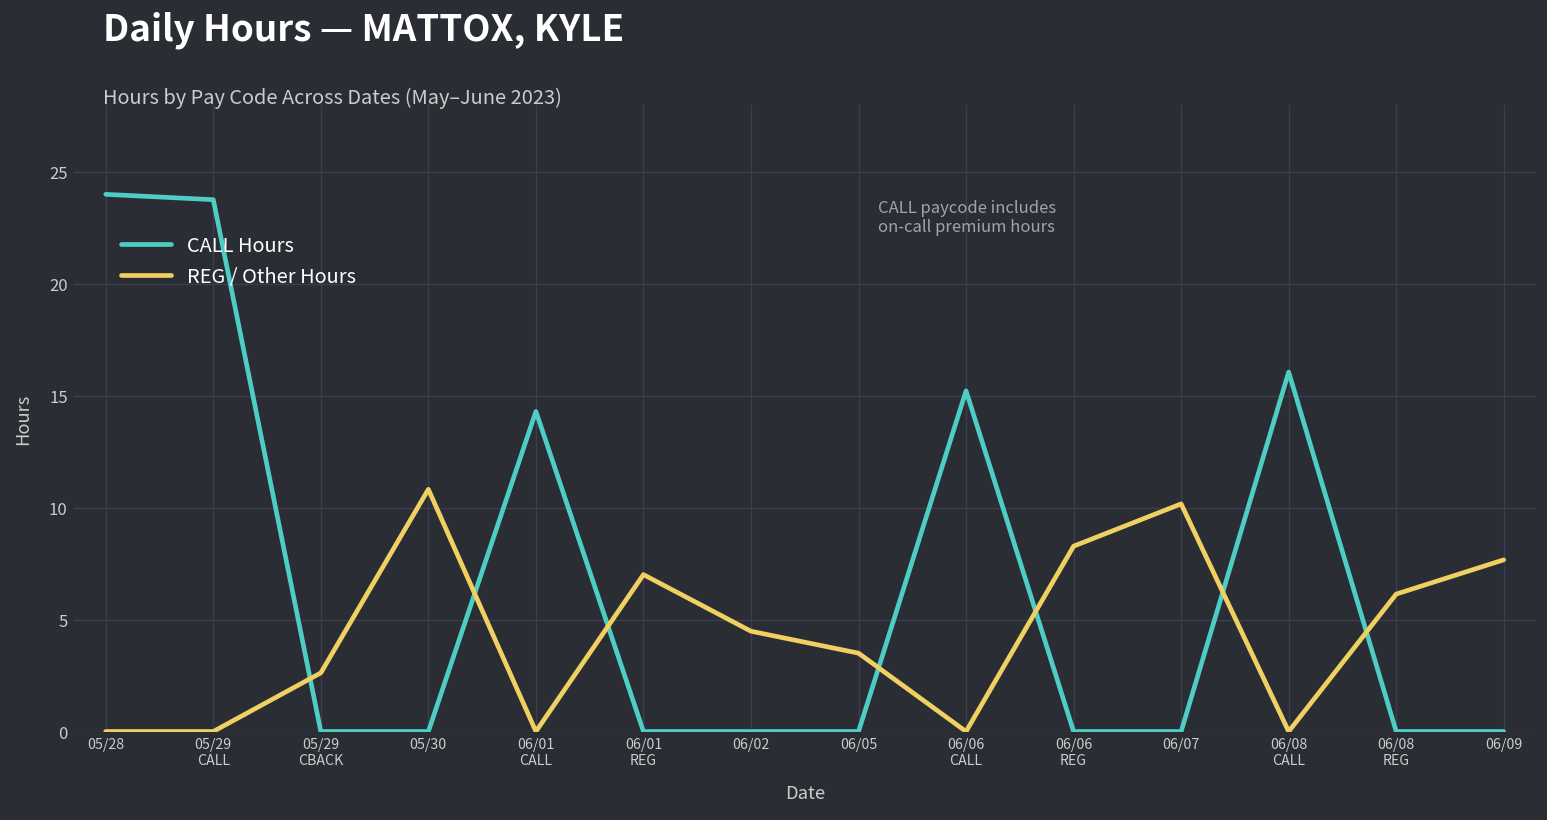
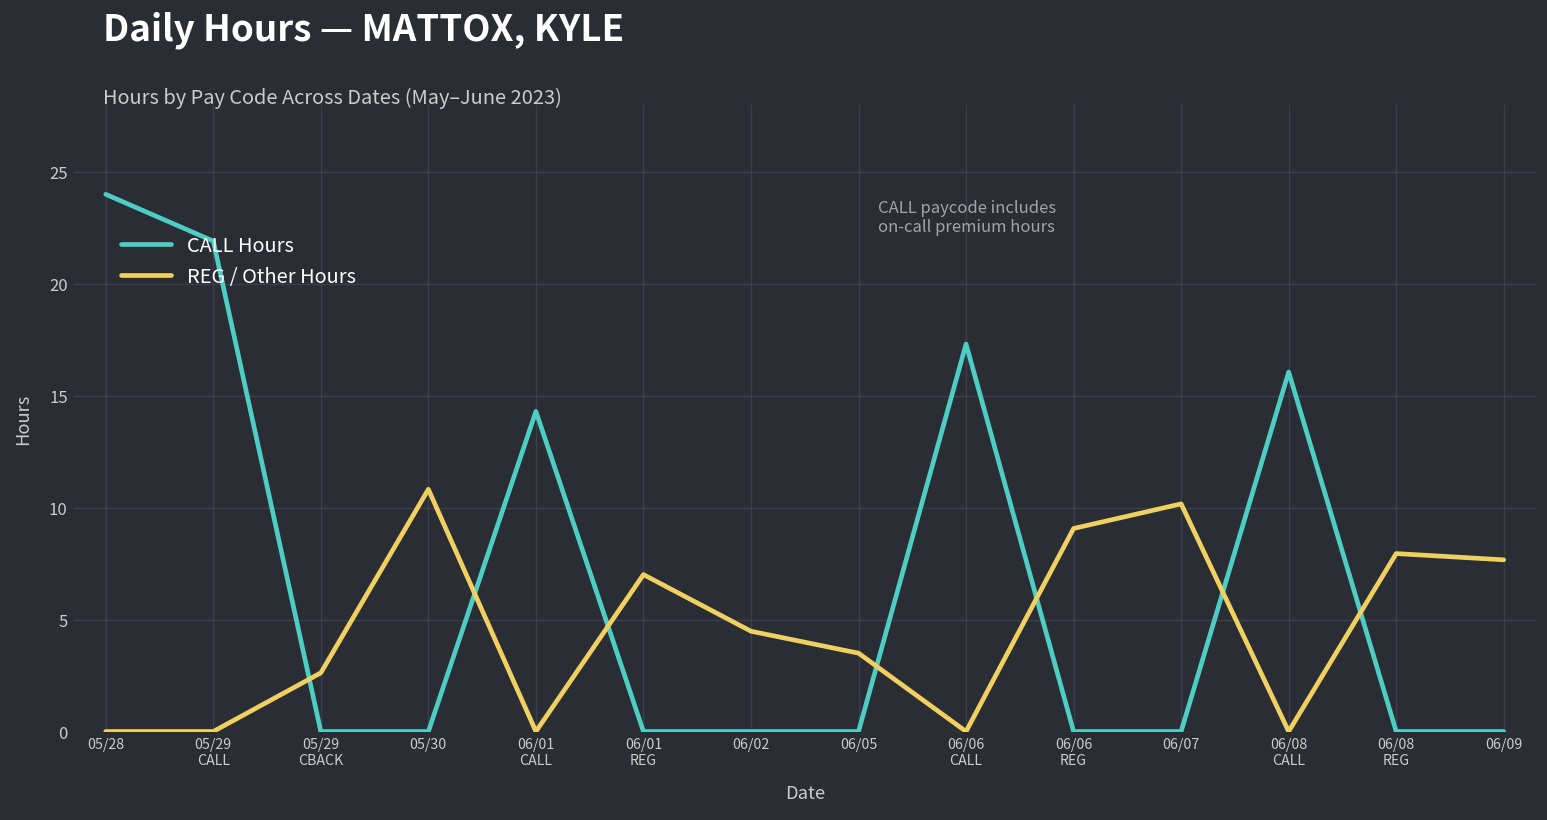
  {
    "CALL Hours": {
      "05/28": 24.0,
-     "05/29 CALL": 23.8,
+     "05/29 CALL": 21.9,
      "05/29 CBACK": 0.0,
      "05/30": 0.0,
      "06/01 CALL": 14.3,
      "06/01 REG": 0.0,
      "06/02": 0.0,
      "06/05": 0.0,
-     "06/06 CALL": 15.2,
+     "06/06 CALL": 17.3,
      "06/06 REG": 0.0,
      "06/07": 0.0,
      "06/08 CALL": 16.1,
      "06/08 REG": 0.0,
      "06/09": 0.0
    },
    "REG / Other Hours": {
      "05/28": 0.0,
      "05/29 CALL": 0.0,
      "05/29 CBACK": 2.6,
      "05/30": 10.8,
      "06/01 CALL": 0.0,
      "06/01 REG": 7.0,
      "06/02": 4.5,
      "06/05": 3.5,
      "06/06 CALL": 0.0,
-     "06/06 REG": 8.3,
+     "06/06 REG": 9.1,
      "06/07": 10.2,
      "06/08 CALL": 0.0,
-     "06/08 REG": 6.1,
+     "06/08 REG": 8.0,
      "06/09": 7.7
    }
  }
